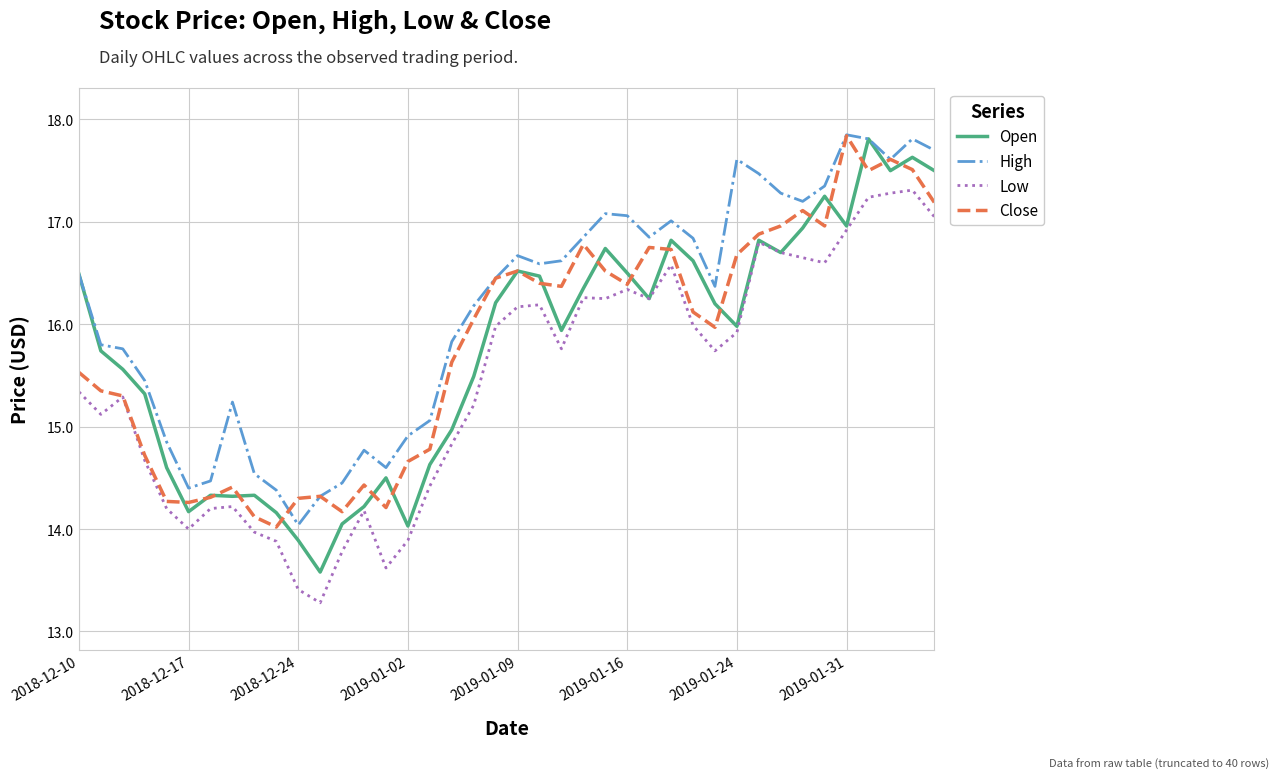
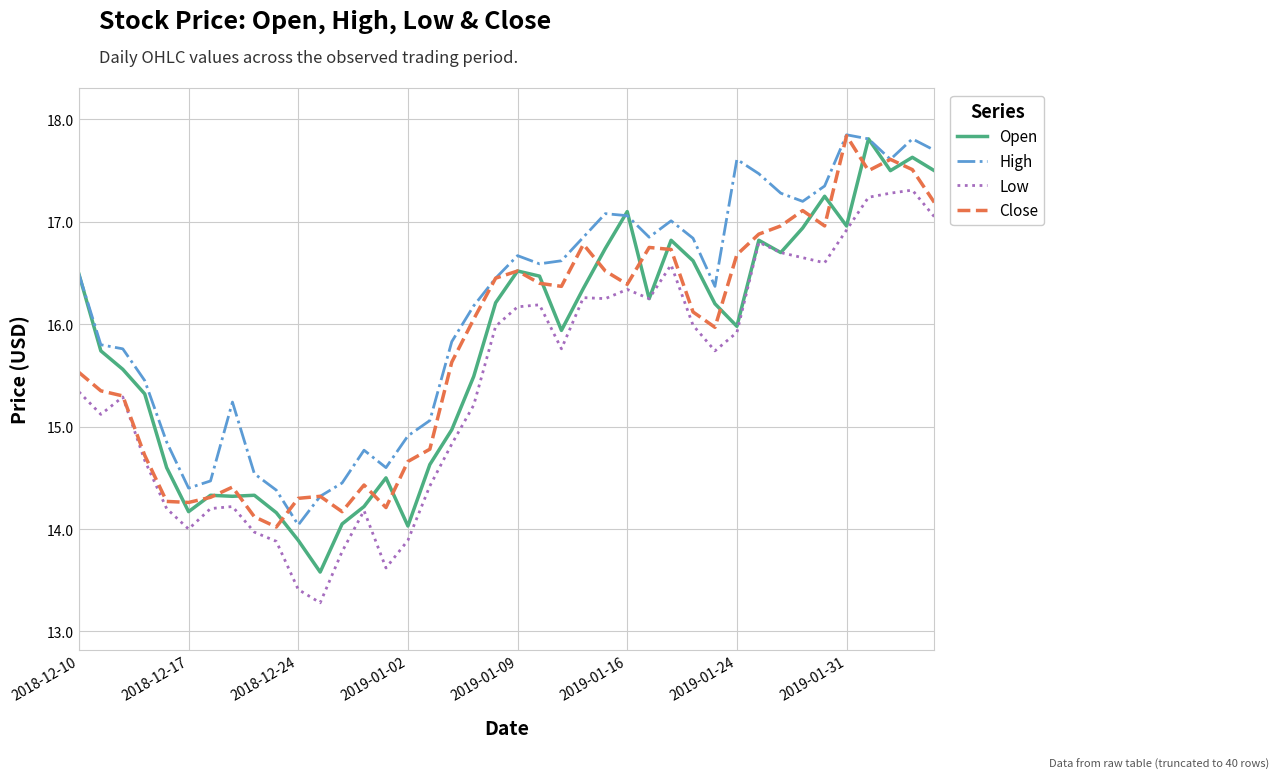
  {
    "Open": {
      "2018-12-17": 14.17,
      "2018-12-24": 13.9,
      "2019-01-02": 14.03,
-     "2019-01-16": 16.5,
+     "2019-01-16": 17.1,
      "2019-01-24": 16.0,
      "2019-01-31": 16.96
    },
    "High": {
      "2018-12-17": 14.4,
      "2018-12-24": 14.04,
      "2019-01-02": 14.9,
      "2019-01-09": 16.67,
      "2019-01-16": 17.06,
      "2019-01-24": 17.6
    },
    "Low": {
      "2018-12-10": 15.34,
      "2018-12-17": 14.0,
      "2018-12-24": 13.4,
      "2019-01-02": 13.9,
      "2019-01-09": 16.17,
      "2019-01-16": 16.34,
      "2019-01-24": 15.9,
      "2019-01-31": 16.9
    },
    "Close": {
      "2018-12-10": 15.53,
      "2018-12-17": 14.26,
      "2018-12-24": 14.3,
      "2019-01-02": 14.66,
      "2019-01-16": 16.4,
      "2019-01-24": 16.7
    }
  }
